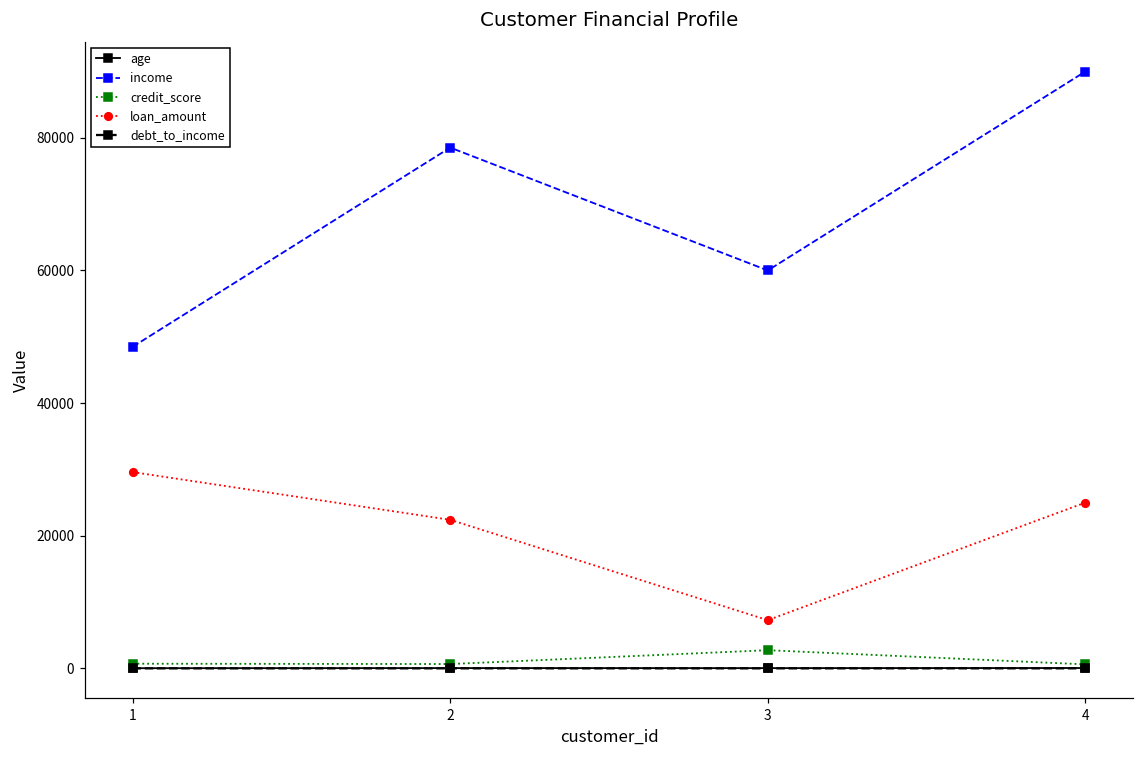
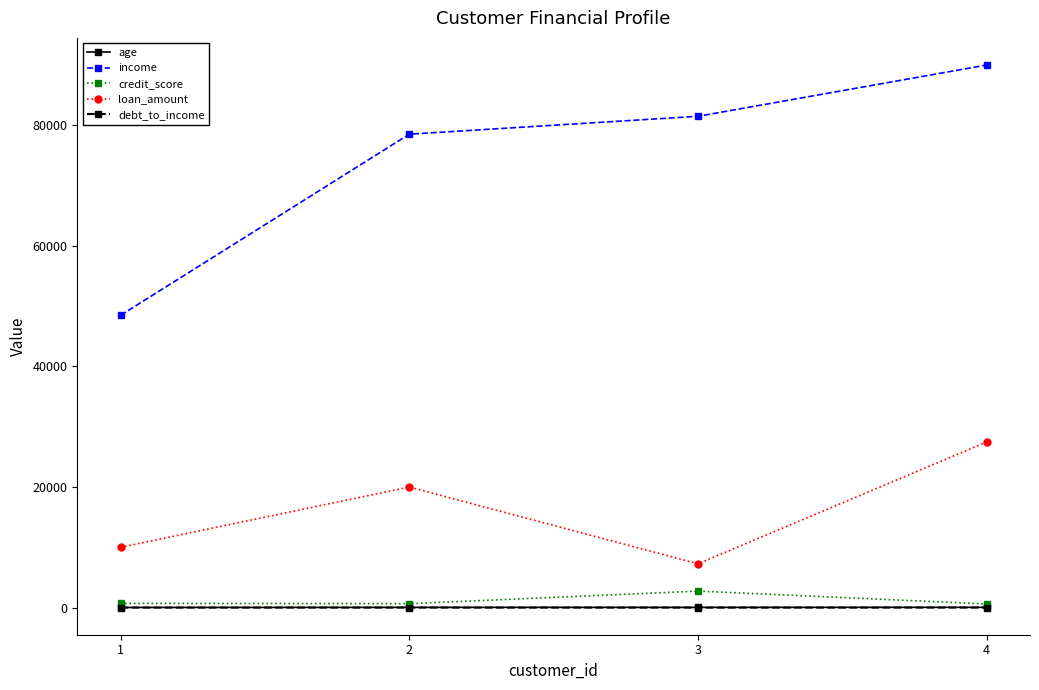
  {
    "income": {
      "1": 48000,
      "2": 79000,
-     "3": 60000,
+     "3": 81000,
      "4": 90000
    },
    "credit_score": {
      "1": 1000,
      "2": 1000,
      "3": 3000,
      "4": 1000
    },
    "loan_amount": {
-     "1": 30000,
-     "2": 22000,
+     "1": 10000,
+     "2": 20000,
      "3": 7000,
-     "4": 25000
+     "4": 27000
    }
  }
